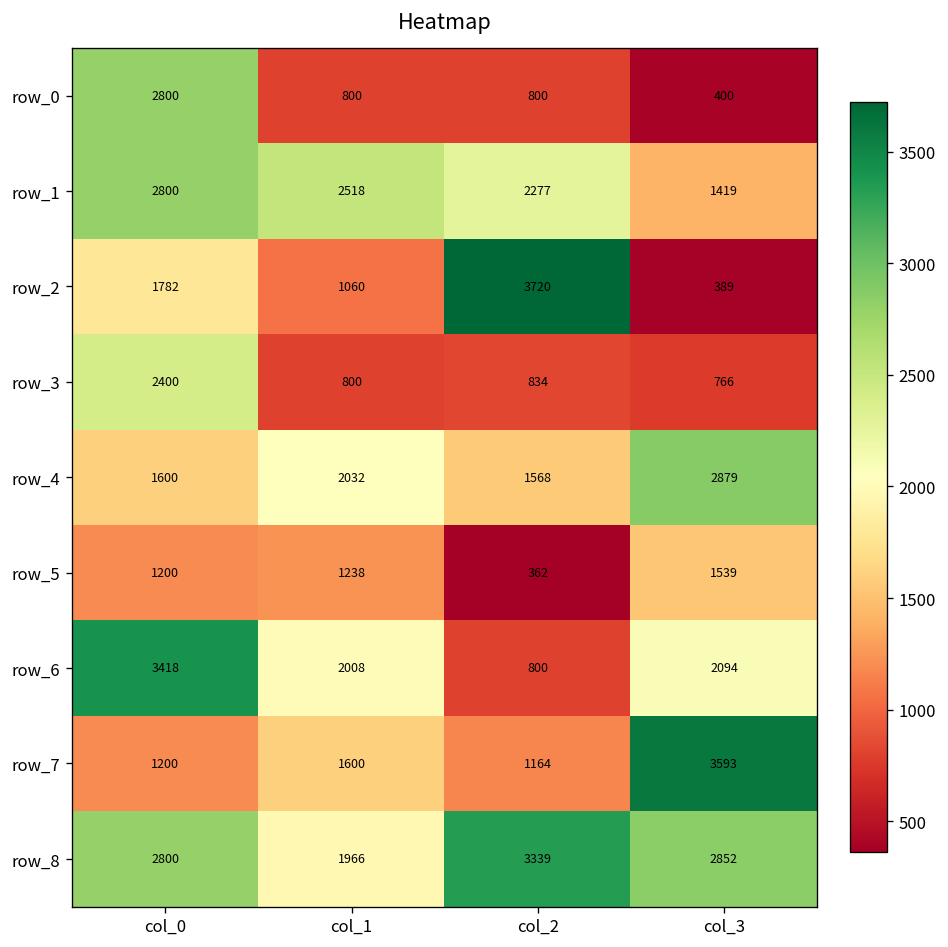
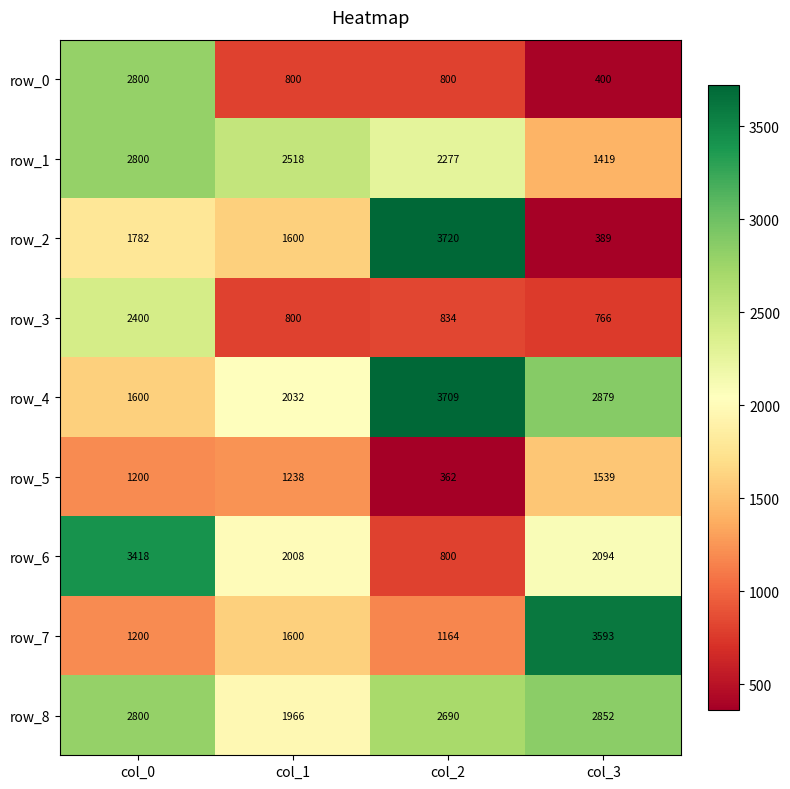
  {
    "row_0": {
      "col_0": 2800,
      "col_1": 800,
      "col_2": 800,
      "col_3": 400
    },
    "row_1": {
      "col_0": 2800,
      "col_1": 2518,
      "col_2": 2277,
      "col_3": 1419
    },
    "row_2": {
      "col_0": 1782,
-     "col_1": 1060,
+     "col_1": 1600,
      "col_2": 3720,
      "col_3": 389
    },
    "row_3": {
      "col_0": 2400,
      "col_1": 800,
      "col_2": 834,
      "col_3": 766
    },
    "row_4": {
      "col_0": 1600,
      "col_1": 2032,
-     "col_2": 1568,
+     "col_2": 3709,
      "col_3": 2879
    },
    "row_5": {
      "col_0": 1200,
      "col_1": 1238,
      "col_2": 362,
      "col_3": 1539
    },
    "row_6": {
      "col_0": 3418,
      "col_1": 2008,
      "col_2": 800,
      "col_3": 2094
    },
    "row_7": {
      "col_0": 1200,
      "col_1": 1600,
      "col_2": 1164,
      "col_3": 3593
    },
    "row_8": {
      "col_0": 2800,
      "col_1": 1966,
-     "col_2": 3339,
+     "col_2": 2690,
      "col_3": 2852
    }
  }
